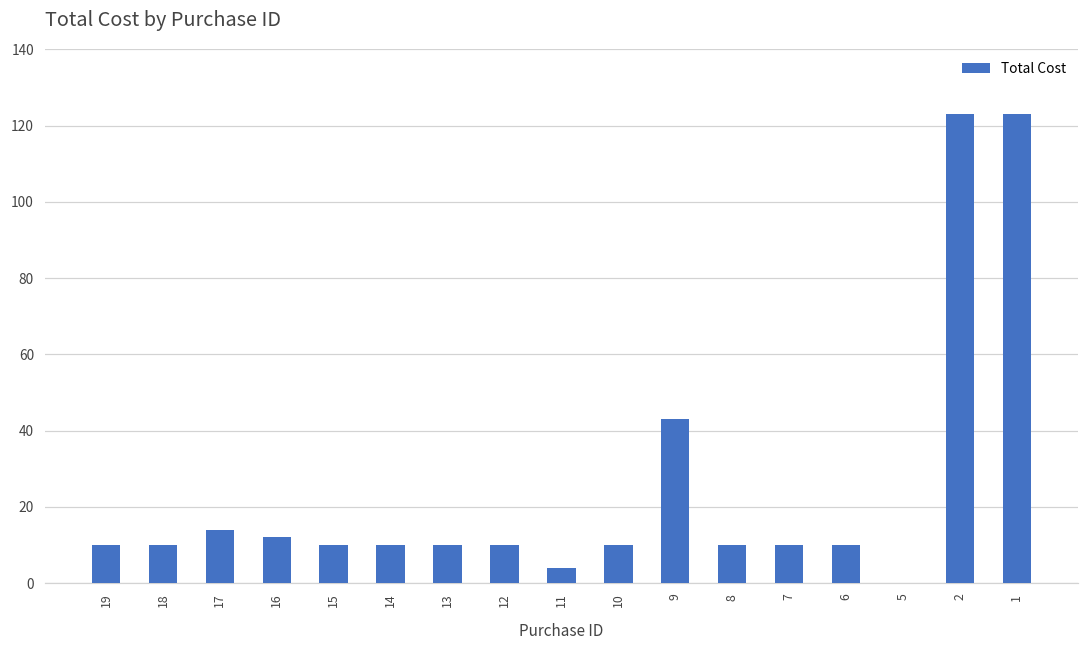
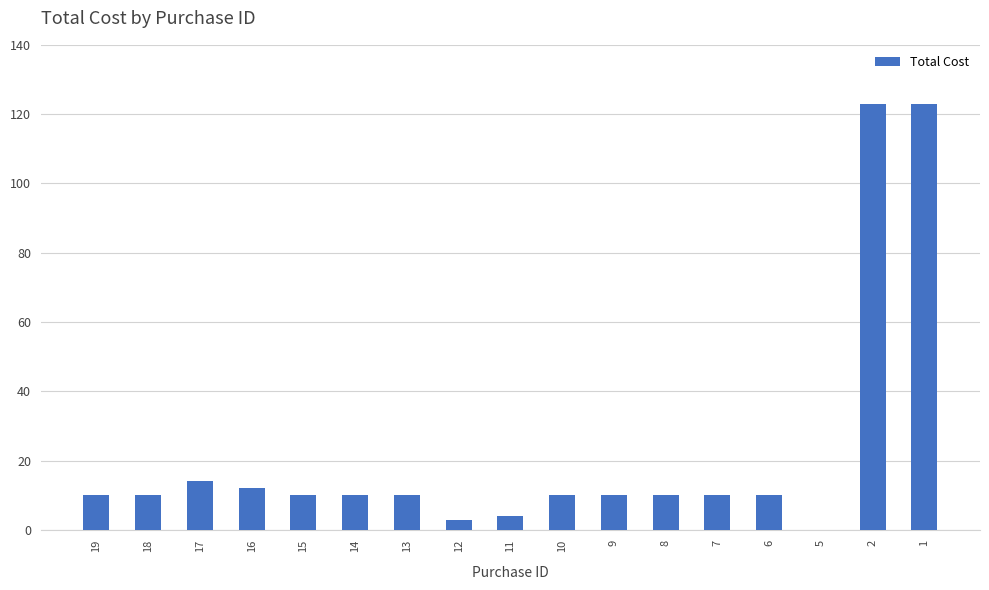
  {
    "19": 10,
    "18": 10,
    "17": 14,
    "16": 12,
    "15": 10,
    "14": 10,
    "13": 10,
-   "12": 10,
+   "12": 3,
    "11": 4,
    "10": 10,
-   "9": 43,
+   "9": 10,
    "8": 10,
    "7": 10,
    "6": 10,
    "5": 0,
    "2": 123,
    "1": 123
  }
